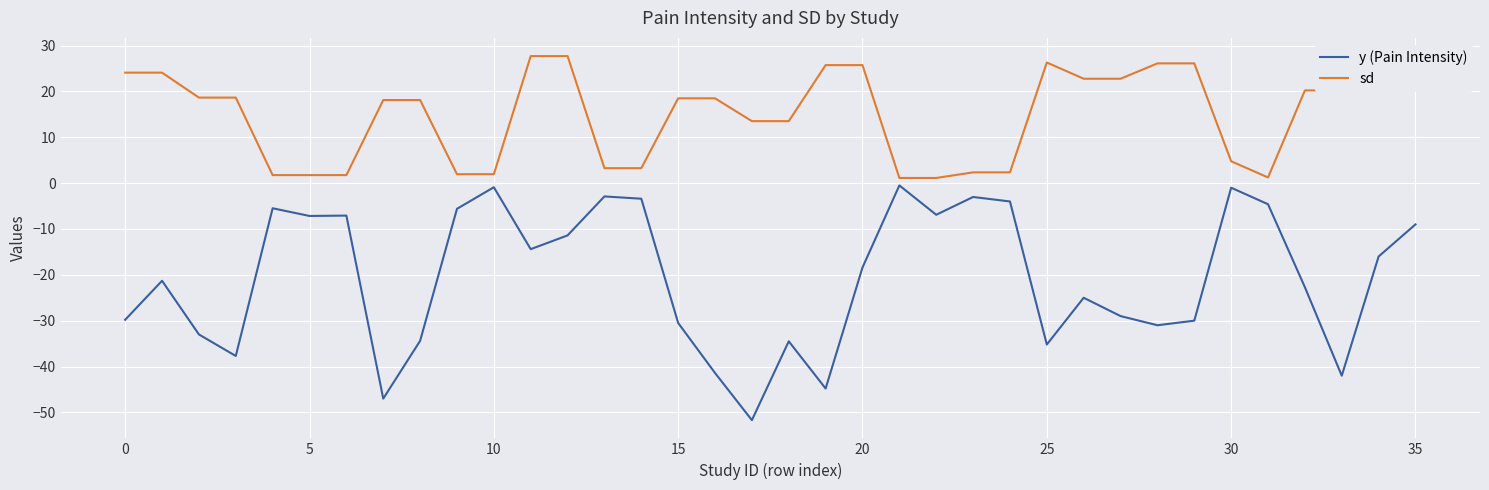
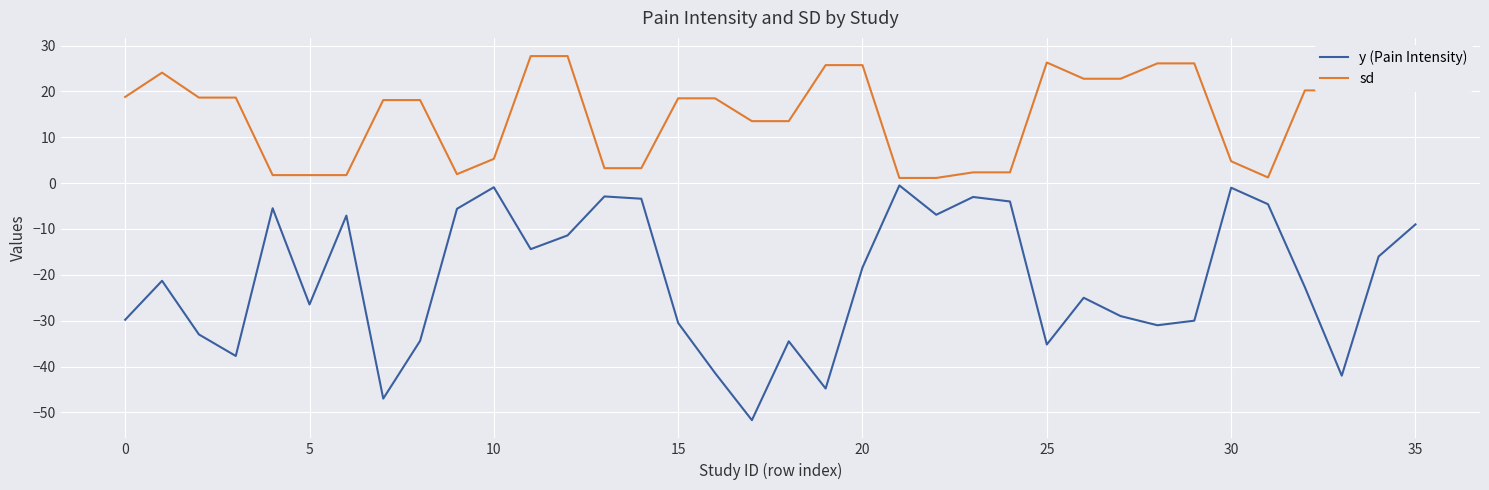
  {
    "y (Pain Intensity)": {
      "0": -30,
-     "5": -7,
+     "5": -26,
      "10": -1,
      "15": -31,
      "20": -18,
      "25": -35,
      "30": -1,
      "35": -9
    },
    "sd": {
-     "0": 24,
+     "0": 19,
      "5": 2,
-     "10": 2,
+     "10": 5,
      "15": 19,
      "20": 26,
      "25": 26,
      "30": 5
    }
  }
